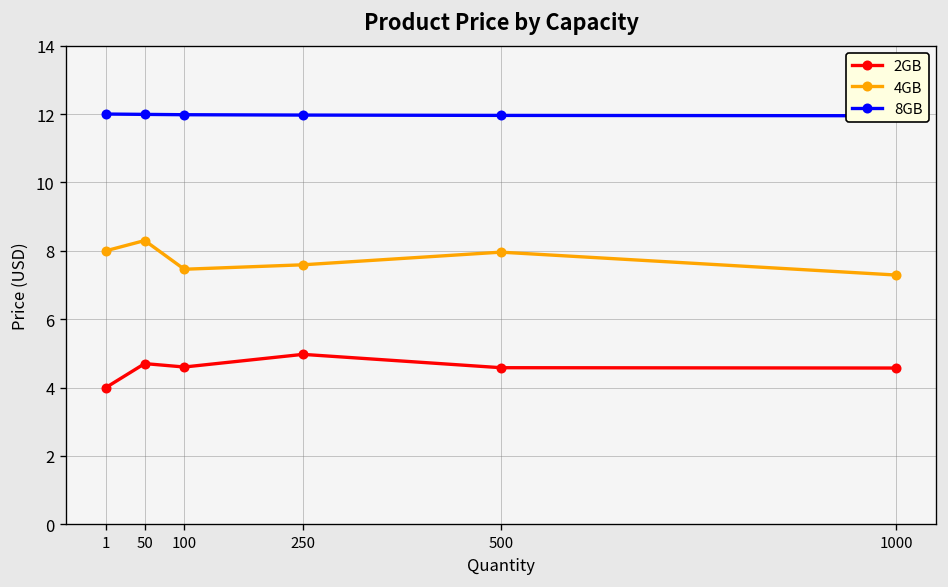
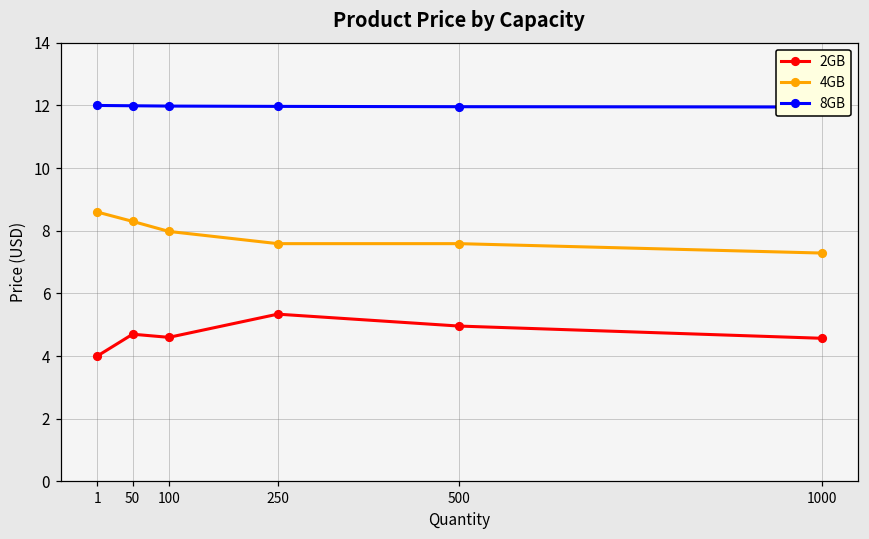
  {
    "2GB": {
      "1": 4.0,
      "50": 4.7,
      "100": 4.6,
-     "250": 5.0,
-     "500": 4.6,
+     "250": 5.3,
+     "500": 5.0,
      "1000": 4.6
    },
    "4GB": {
-     "1": 8.0,
+     "1": 8.6,
      "50": 8.3,
-     "100": 7.5,
+     "100": 8.0,
      "250": 7.6,
-     "500": 8.0,
+     "500": 7.6,
      "1000": 7.3
    },
    "8GB": {
      "1": 12.0,
      "50": 12.0,
      "100": 12.0,
      "250": 12.0,
      "500": 12.0
    }
  }
